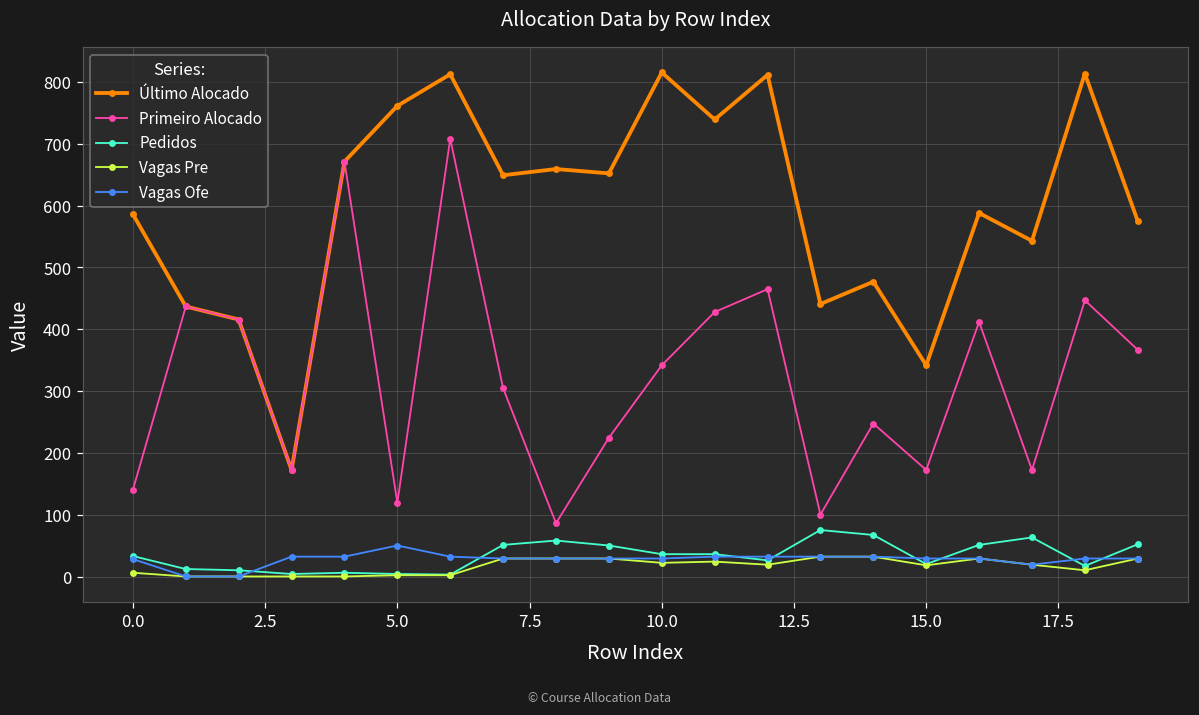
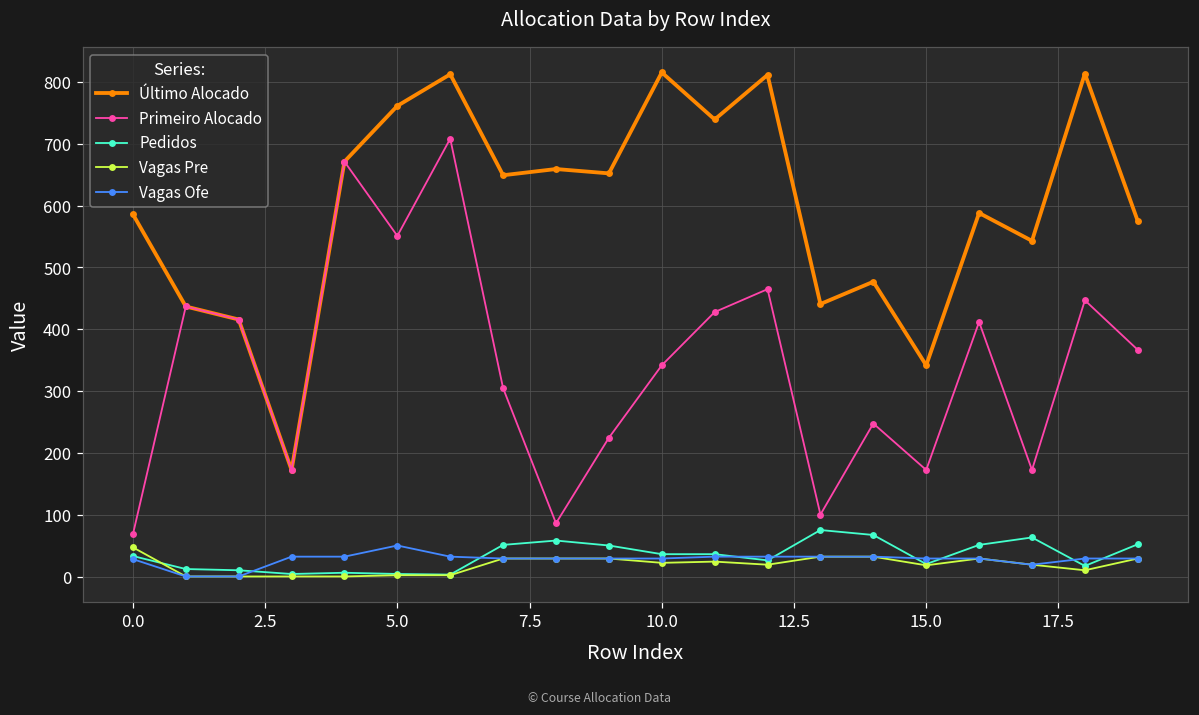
  {
    "Último Alocado": {
      "0.0": 590,
      "5.0": 760,
      "10.0": 820,
      "15.0": 340
    },
    "Primeiro Alocado": {
-     "0.0": 140,
-     "5.0": 120,
+     "0.0": 70,
+     "5.0": 550,
      "10.0": 340,
      "15.0": 170
    },
    "Pedidos": {
      "0.0": 30,
      "10.0": 40
    },
    "Vagas Pre": {
-     "0.0": 10,
+     "0.0": 50,
      "10.0": 20
    },
    "Vagas Ofe": {
      "0.0": 30,
      "5.0": 50,
      "10.0": 30,
      "15.0": 30
    }
  }
